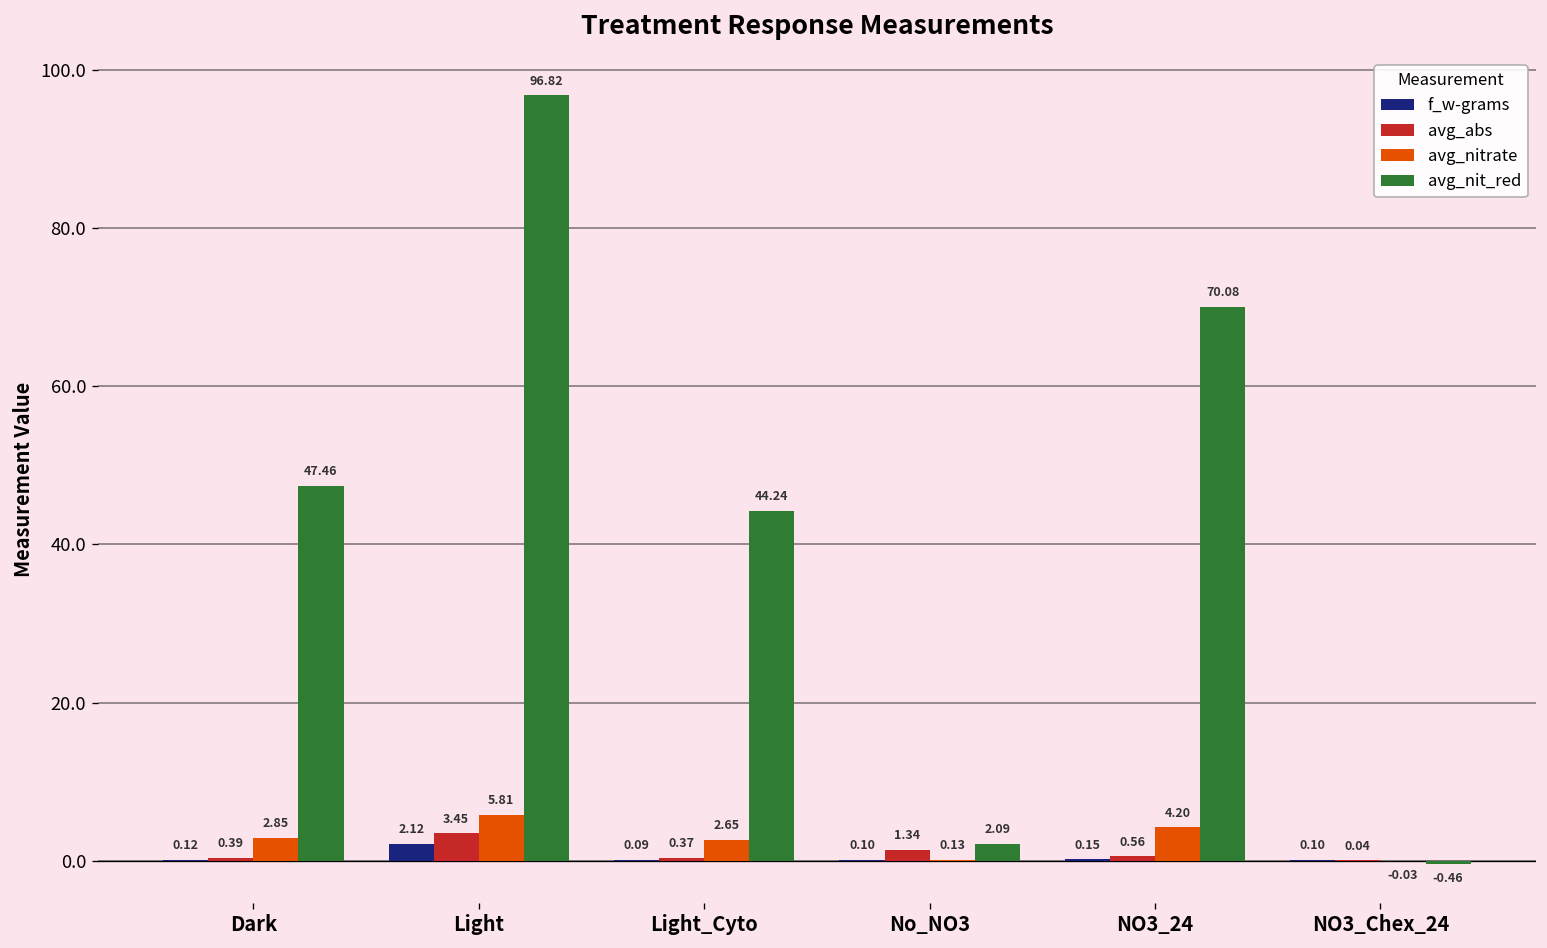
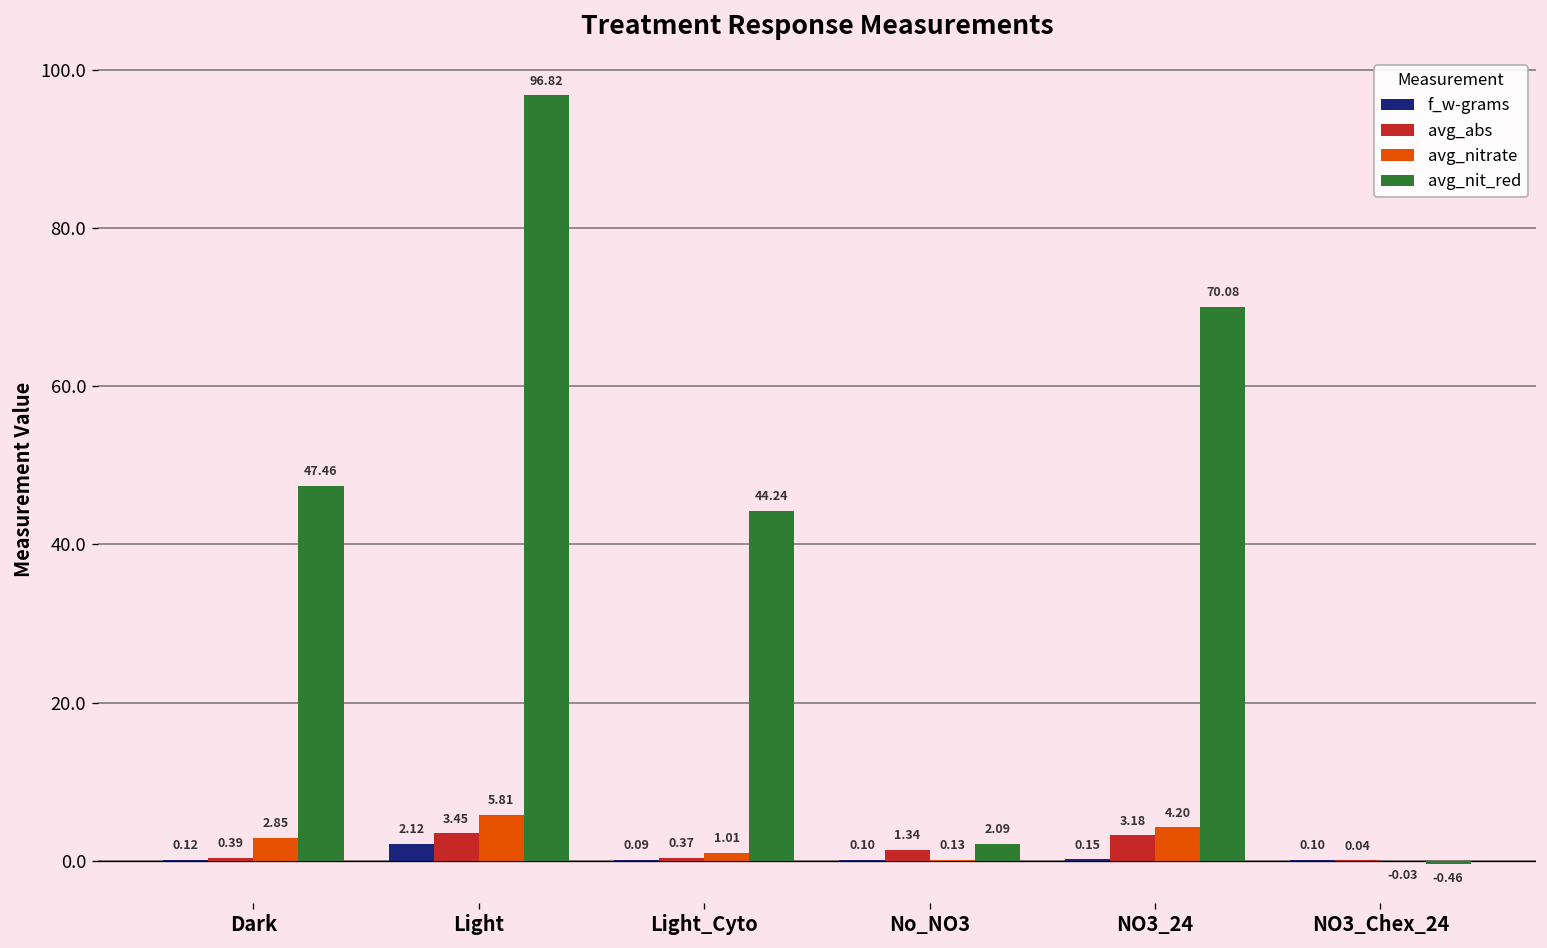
  {
    "f_w-grams": {
      "Dark": 0.12,
      "Light": 2.12,
      "Light_Cyto": 0.09,
      "No_NO3": 0.10,
      "NO3_24": 0.15,
      "NO3_Chex_24": 0.10
    },
    "avg_abs": {
      "Dark": 0.39,
      "Light": 3.45,
      "Light_Cyto": 0.37,
      "No_NO3": 1.34,
-     "NO3_24": 0.56,
+     "NO3_24": 3.18,
      "NO3_Chex_24": 0.04
    },
    "avg_nitrate": {
      "Dark": 2.85,
      "Light": 5.81,
-     "Light_Cyto": 2.65,
+     "Light_Cyto": 1.01,
      "No_NO3": 0.13,
      "NO3_24": 4.20,
      "NO3_Chex_24": -0.03
    },
    "avg_nit_red": {
      "Dark": 47.46,
      "Light": 96.82,
      "Light_Cyto": 44.24,
      "No_NO3": 2.09,
      "NO3_24": 70.08,
      "NO3_Chex_24": -0.46
    }
  }
